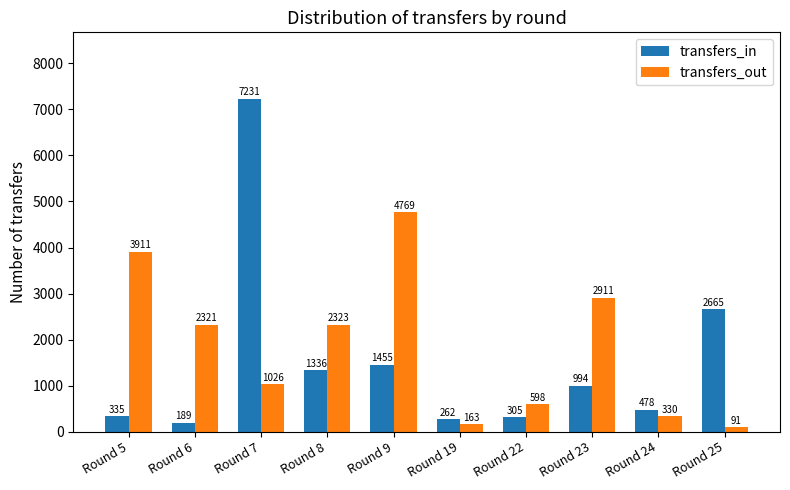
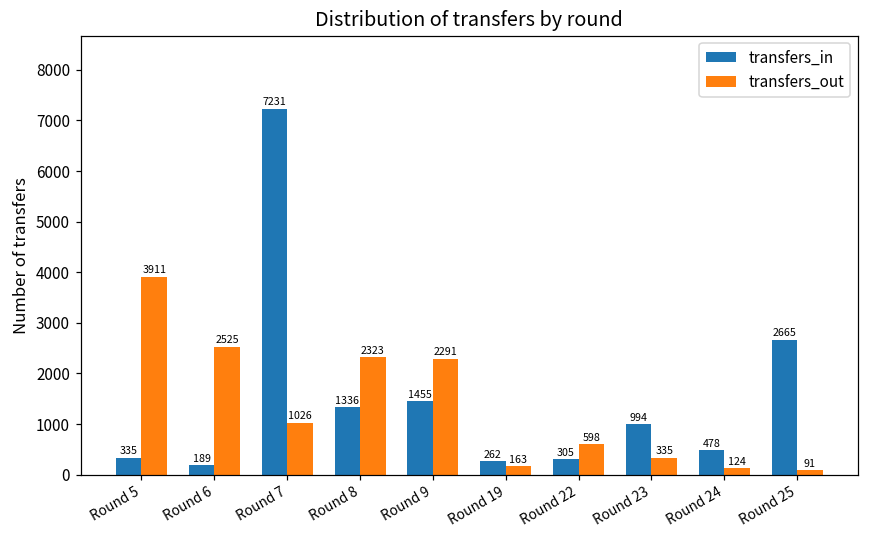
  {
    "transfers_in": {
      "Round 5": 335,
      "Round 6": 189,
      "Round 7": 7231,
      "Round 8": 1336,
      "Round 9": 1455,
      "Round 19": 262,
      "Round 22": 305,
      "Round 23": 994,
      "Round 24": 478,
      "Round 25": 2665
    },
    "transfers_out": {
      "Round 5": 3911,
-     "Round 6": 2321,
+     "Round 6": 2525,
      "Round 7": 1026,
      "Round 8": 2323,
-     "Round 9": 4769,
+     "Round 9": 2291,
      "Round 19": 163,
      "Round 22": 598,
-     "Round 23": 2911,
-     "Round 24": 330,
+     "Round 23": 335,
+     "Round 24": 124,
      "Round 25": 91
    }
  }
